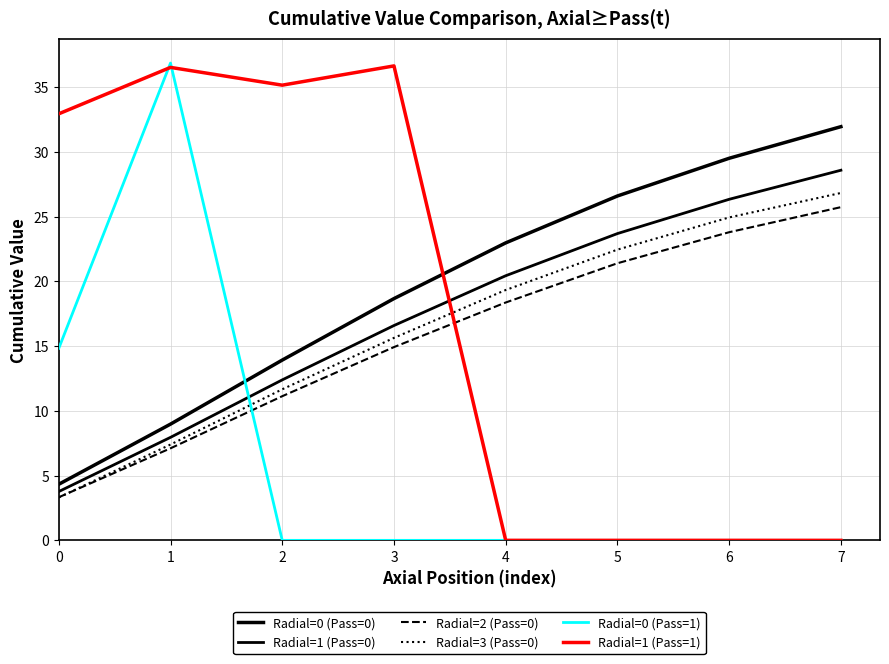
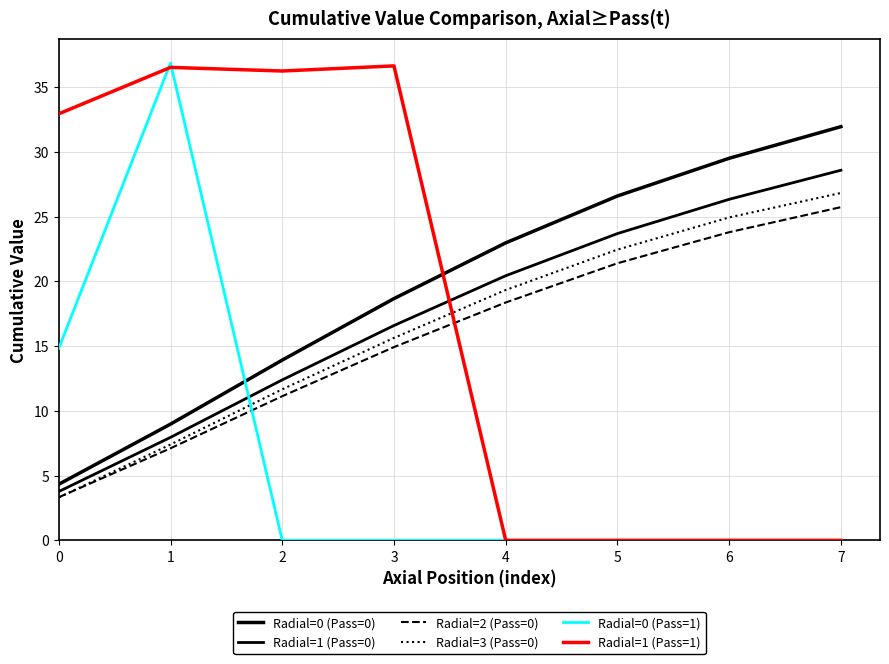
  {
    "Radial=0 (Pass=1)": {
      "0": 14.8,
      "1": 36.9,
      "2": 0.0,
      "3": 0.0
    },
    "Radial=1 (Pass=1)": {
      "0": 32.9,
      "1": 36.5,
-     "2": 35.1,
+     "2": 36.2,
      "3": 36.6
    }
  }
